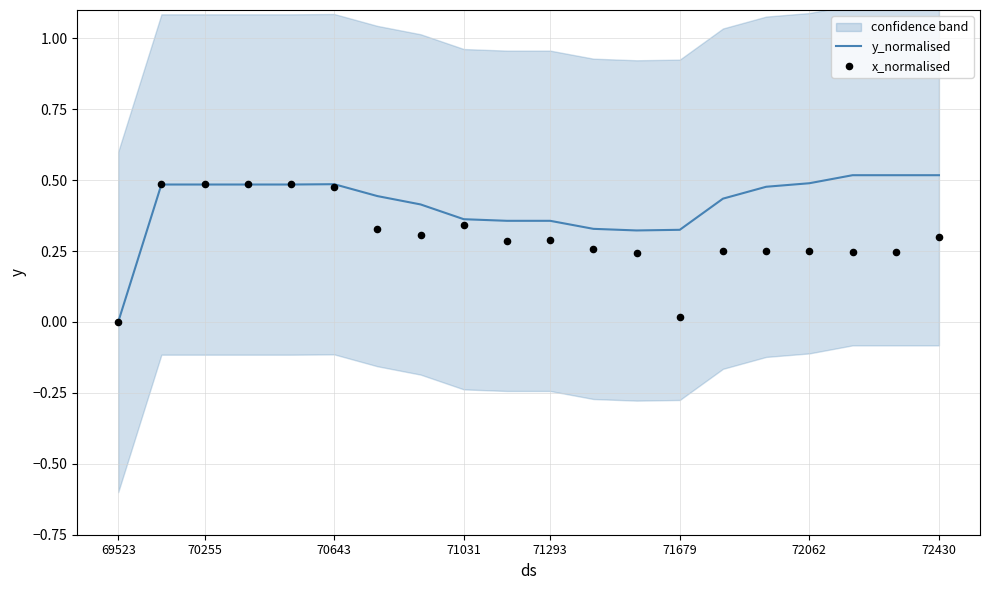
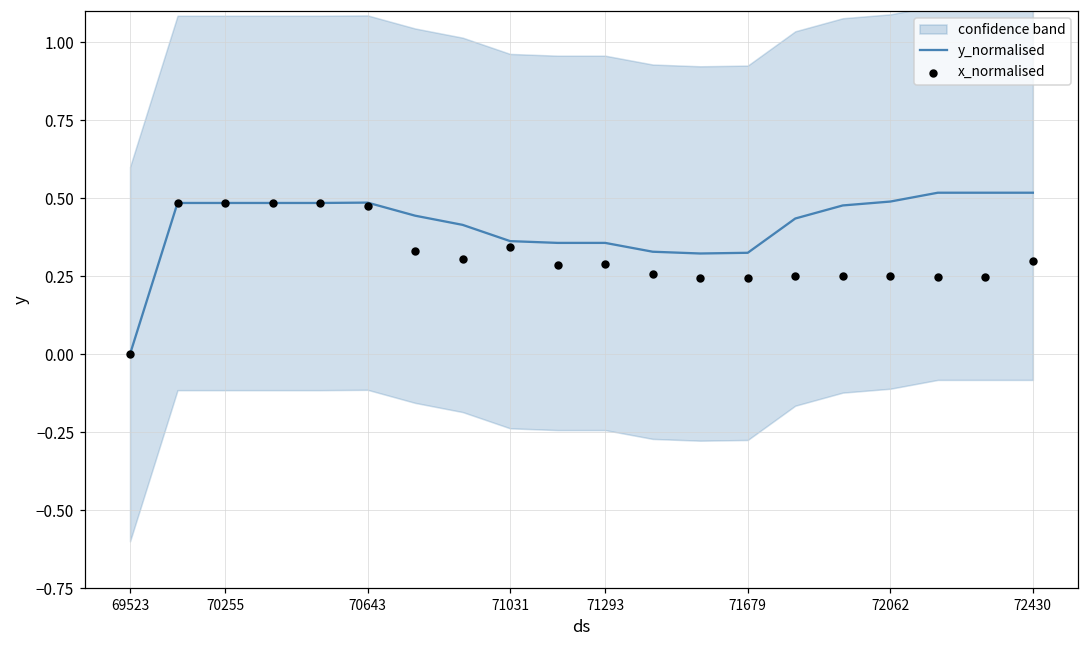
  {
    "x_normalised": {
-     "71679": 0.02
+     "71679": 0.25
    }
  }
